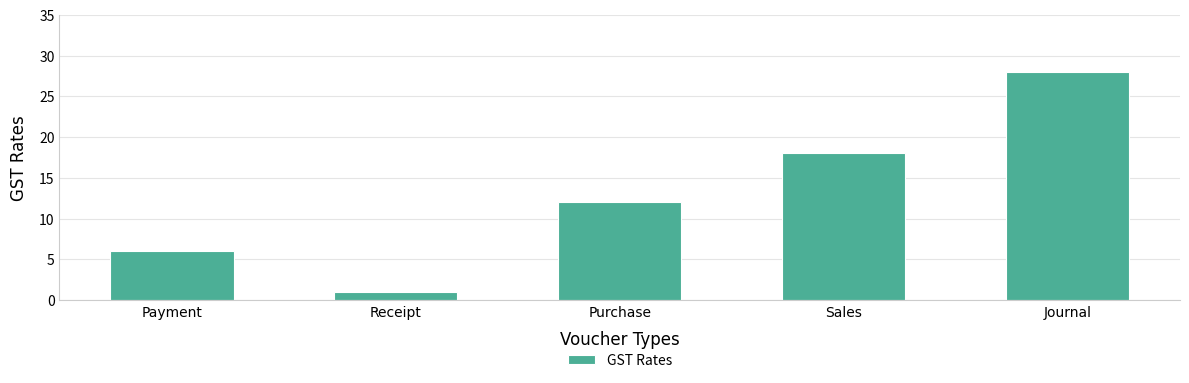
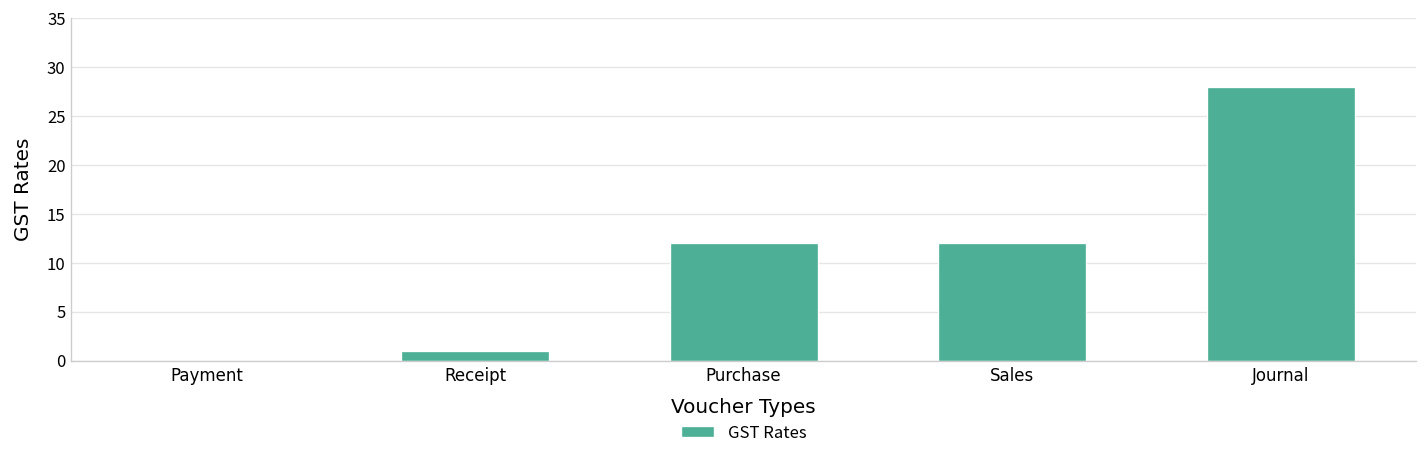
  {
-   "Payment": 6,
+   "Payment": 0,
    "Receipt": 1,
    "Purchase": 12,
-   "Sales": 18,
+   "Sales": 12,
    "Journal": 28
  }
